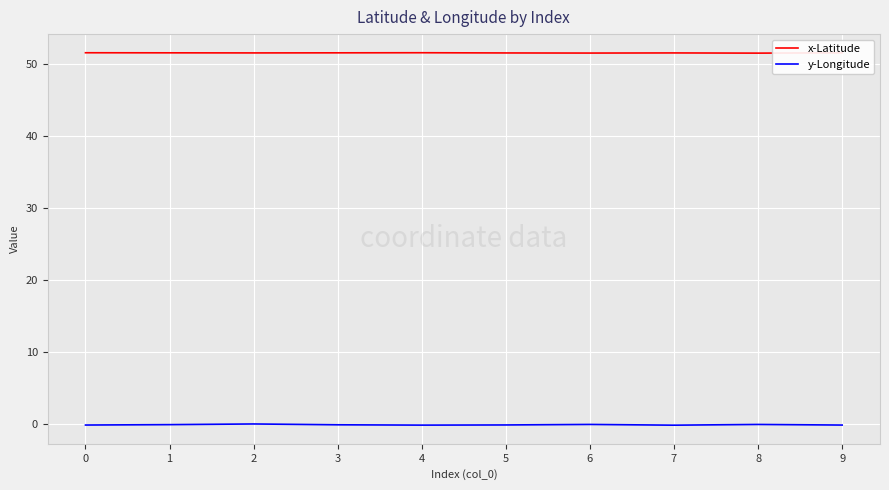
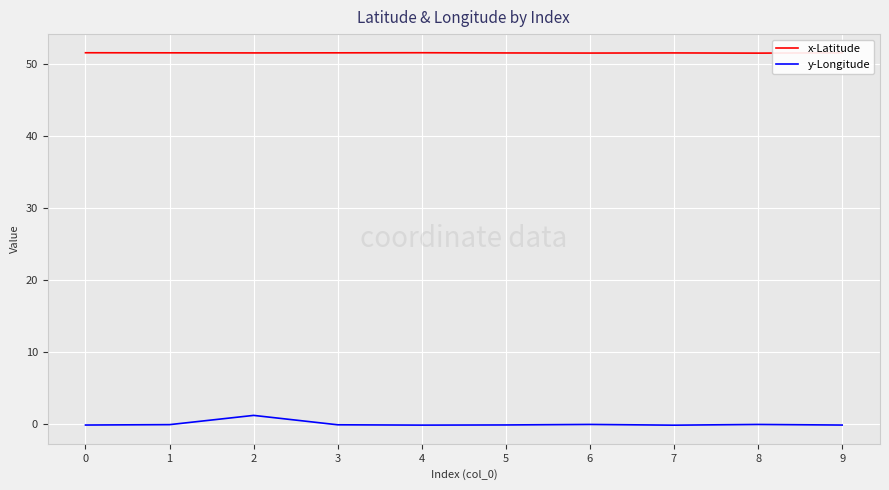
  {
    "x-Latitude": {
      "0": 52,
      "1": 52,
      "2": 51,
      "3": 52,
      "4": 52,
      "5": 51,
      "6": 51,
      "7": 51,
      "8": 51
    },
    "y-Longitude": {
      "0": 0,
      "1": 0,
-     "2": 0,
+     "2": 1,
      "3": 0,
      "4": 0,
      "5": 0,
      "6": 0,
      "7": 0,
      "8": 0,
      "9": 0
    }
  }
